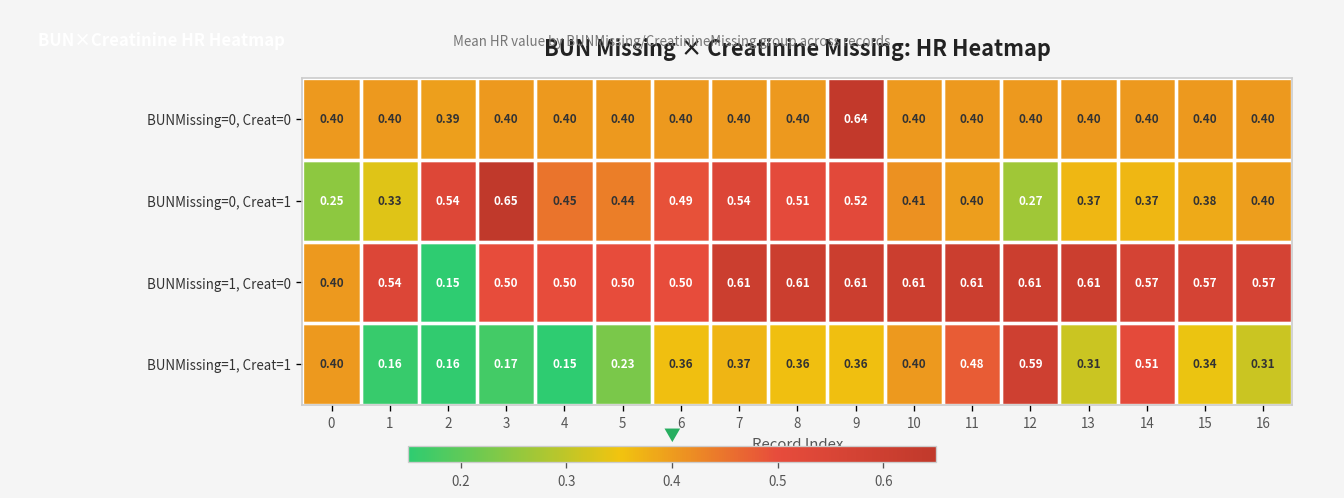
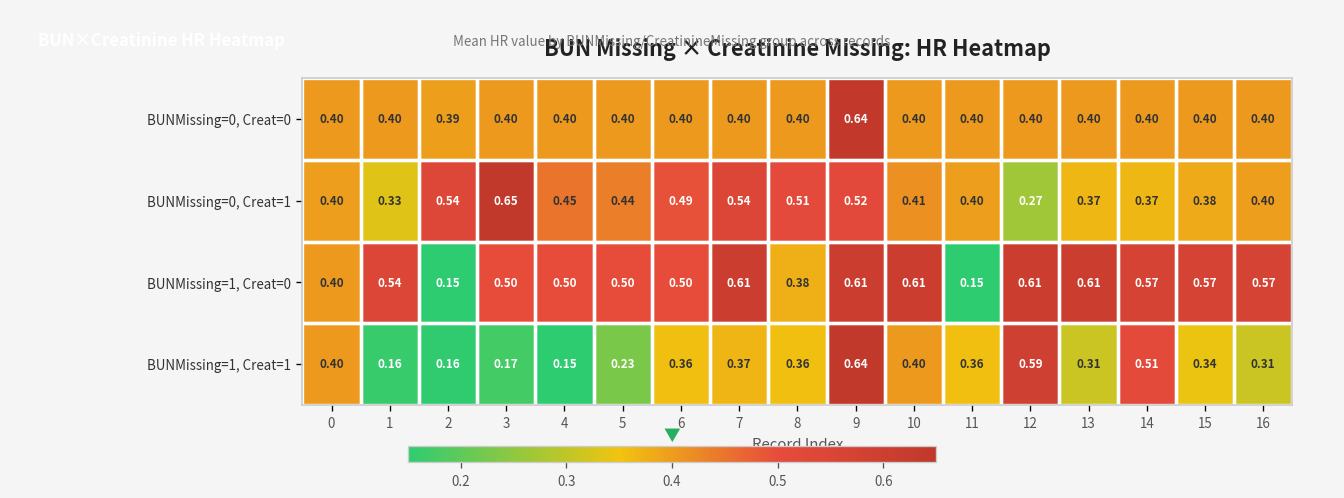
  {
    "BUNMissing=0, Creat=0": {
      "0": 0.40,
      "1": 0.40,
      "2": 0.39,
      "3": 0.40,
      "4": 0.40,
      "5": 0.40,
      "6": 0.40,
      "7": 0.40,
      "8": 0.40,
      "9": 0.64,
      "10": 0.40,
      "11": 0.40,
      "12": 0.40,
      "13": 0.40,
      "14": 0.40,
      "15": 0.40,
      "16": 0.40
    },
    "BUNMissing=0, Creat=1": {
-     "0": 0.25,
+     "0": 0.40,
      "1": 0.33,
      "2": 0.54,
      "3": 0.65,
      "4": 0.45,
      "5": 0.44,
      "6": 0.49,
      "7": 0.54,
      "8": 0.51,
      "9": 0.52,
      "10": 0.41,
      "11": 0.40,
      "12": 0.27,
      "13": 0.37,
      "14": 0.37,
      "15": 0.38,
      "16": 0.40
    },
    "BUNMissing=1, Creat=0": {
      "0": 0.40,
      "1": 0.54,
      "2": 0.15,
      "3": 0.50,
      "4": 0.50,
      "5": 0.50,
      "6": 0.50,
      "7": 0.61,
-     "8": 0.61,
+     "8": 0.38,
      "9": 0.61,
      "10": 0.61,
-     "11": 0.61,
+     "11": 0.15,
      "12": 0.61,
      "13": 0.61,
      "14": 0.57,
      "15": 0.57,
      "16": 0.57
    },
    "BUNMissing=1, Creat=1": {
      "0": 0.40,
      "1": 0.16,
      "2": 0.16,
      "3": 0.17,
      "4": 0.15,
      "5": 0.23,
      "6": 0.36,
      "7": 0.37,
      "8": 0.36,
-     "9": 0.36,
+     "9": 0.64,
      "10": 0.40,
-     "11": 0.48,
+     "11": 0.36,
      "12": 0.59,
      "13": 0.31,
      "14": 0.51,
      "15": 0.34,
      "16": 0.31
    }
  }
